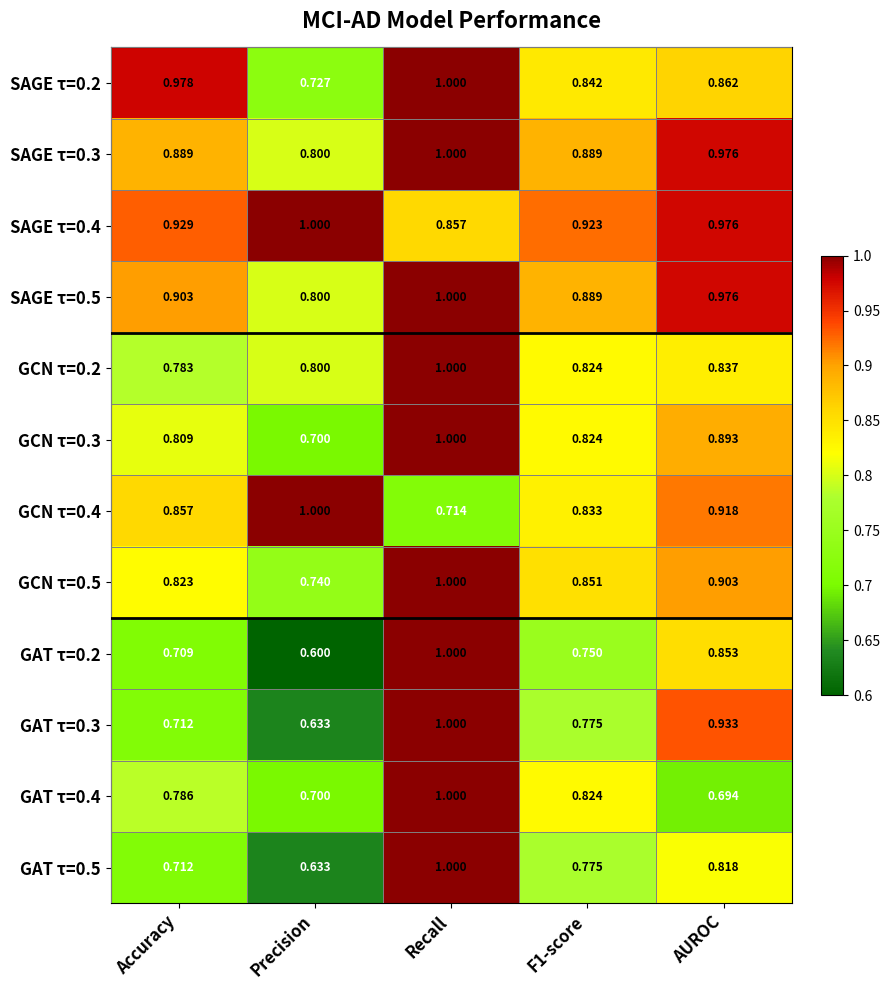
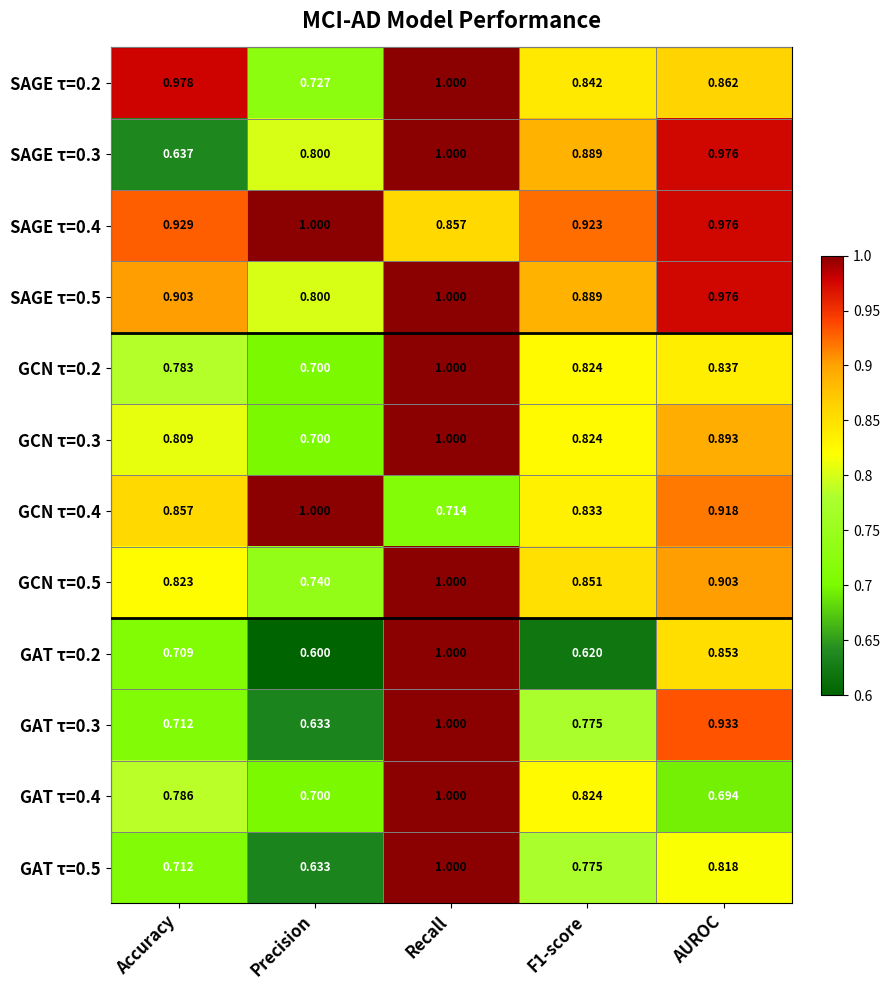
  {
    "SAGE τ=0.2": {
      "Accuracy": 0.978,
      "Precision": 0.727,
      "Recall": 1.000,
      "F1-score": 0.842,
      "AUROC": 0.862
    },
    "SAGE τ=0.3": {
-     "Accuracy": 0.889,
+     "Accuracy": 0.637,
      "Precision": 0.800,
      "Recall": 1.000,
      "F1-score": 0.889,
      "AUROC": 0.976
    },
    "SAGE τ=0.4": {
      "Accuracy": 0.929,
      "Precision": 1.000,
      "Recall": 0.857,
      "F1-score": 0.923,
      "AUROC": 0.976
    },
    "SAGE τ=0.5": {
      "Accuracy": 0.903,
      "Precision": 0.800,
      "Recall": 1.000,
      "F1-score": 0.889,
      "AUROC": 0.976
    },
    "GCN τ=0.2": {
      "Accuracy": 0.783,
-     "Precision": 0.800,
+     "Precision": 0.700,
      "Recall": 1.000,
      "F1-score": 0.824,
      "AUROC": 0.837
    },
    "GCN τ=0.3": {
      "Accuracy": 0.809,
      "Precision": 0.700,
      "Recall": 1.000,
      "F1-score": 0.824,
      "AUROC": 0.893
    },
    "GCN τ=0.4": {
      "Accuracy": 0.857,
      "Precision": 1.000,
      "Recall": 0.714,
      "F1-score": 0.833,
      "AUROC": 0.918
    },
    "GCN τ=0.5": {
      "Accuracy": 0.823,
      "Precision": 0.740,
      "Recall": 1.000,
      "F1-score": 0.851,
      "AUROC": 0.903
    },
    "GAT τ=0.2": {
      "Accuracy": 0.709,
      "Precision": 0.600,
      "Recall": 1.000,
-     "F1-score": 0.750,
+     "F1-score": 0.620,
      "AUROC": 0.853
    },
    "GAT τ=0.3": {
      "Accuracy": 0.712,
      "Precision": 0.633,
      "Recall": 1.000,
      "F1-score": 0.775,
      "AUROC": 0.933
    },
    "GAT τ=0.4": {
      "Accuracy": 0.786,
      "Precision": 0.700,
      "Recall": 1.000,
      "F1-score": 0.824,
      "AUROC": 0.694
    },
    "GAT τ=0.5": {
      "Accuracy": 0.712,
      "Precision": 0.633,
      "Recall": 1.000,
      "F1-score": 0.775,
      "AUROC": 0.818
    }
  }
